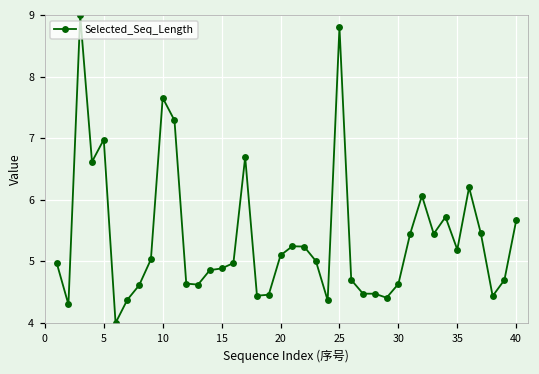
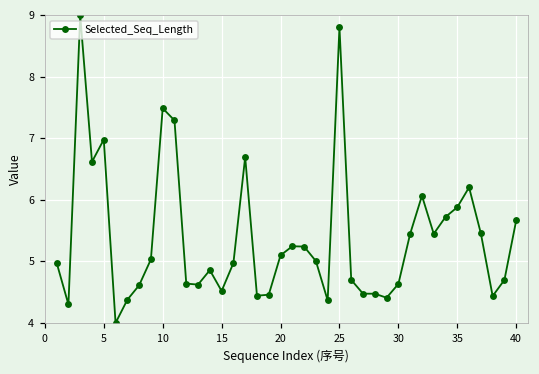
  {
    "5": 7.0,
-   "10": 7.7,
-   "15": 4.9,
+   "10": 7.5,
+   "15": 4.5,
    "20": 5.1,
    "25": 8.8,
    "30": 4.6,
-   "35": 5.2,
+   "35": 5.9,
    "40": 5.7
  }
